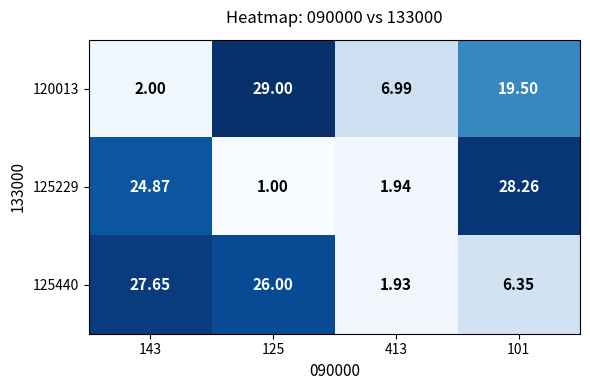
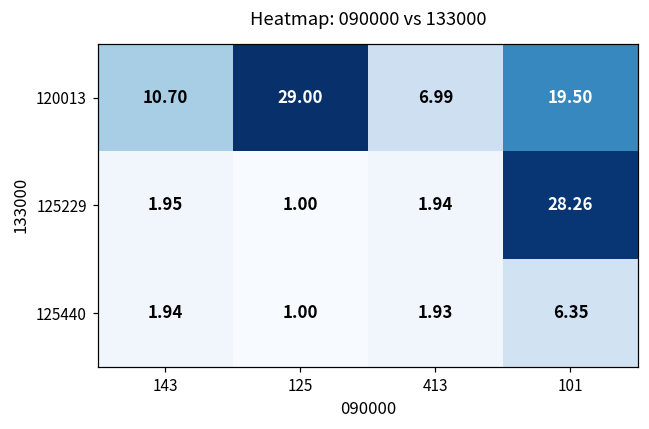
  {
    "120013": {
-     "143": 2.00,
+     "143": 10.70,
      "125": 29.00,
      "413": 6.99,
      "101": 19.50
    },
    "125229": {
-     "143": 24.87,
+     "143": 1.95,
      "125": 1.00,
      "413": 1.94,
      "101": 28.26
    },
    "125440": {
-     "143": 27.65,
-     "125": 26.00,
+     "143": 1.94,
+     "125": 1.00,
      "413": 1.93,
      "101": 6.35
    }
  }
